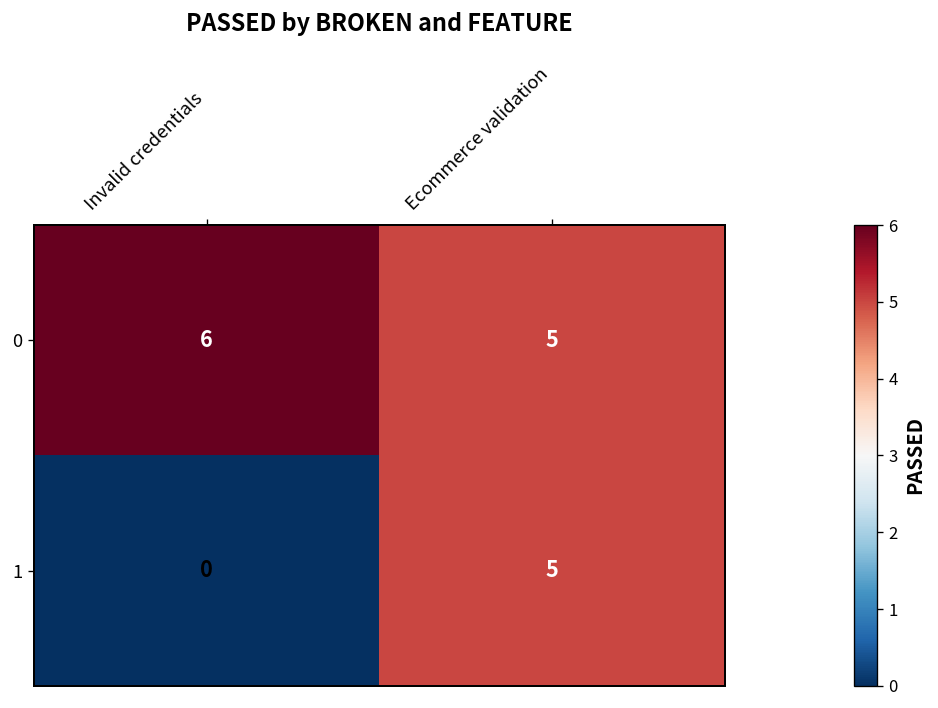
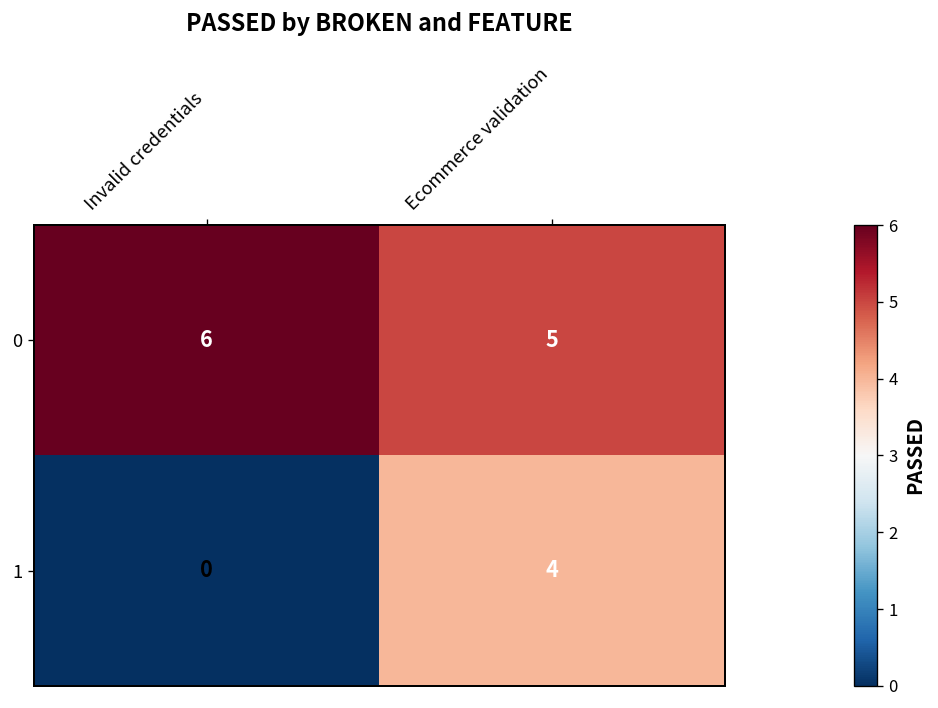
  {
    "0": {
      "Invalid credentials": 6,
      "Ecommerce validation": 5
    },
    "1": {
      "Invalid credentials": 0,
-     "Ecommerce validation": 5
+     "Ecommerce validation": 4
    }
  }
